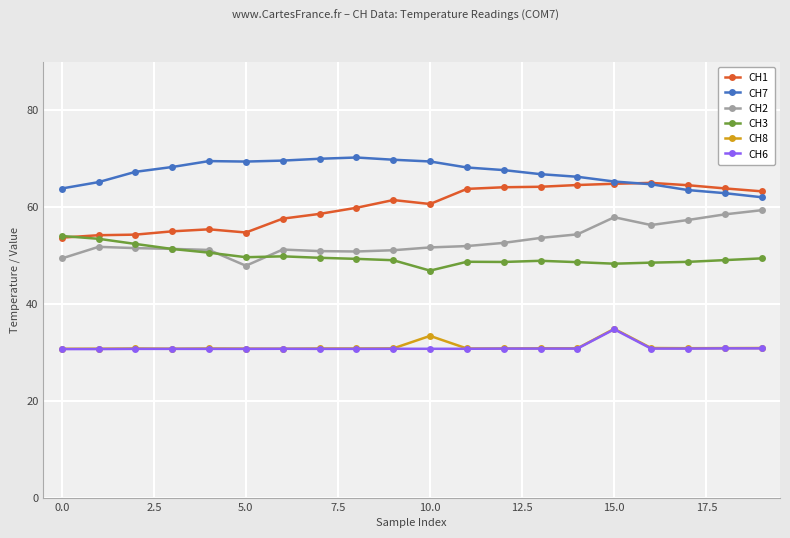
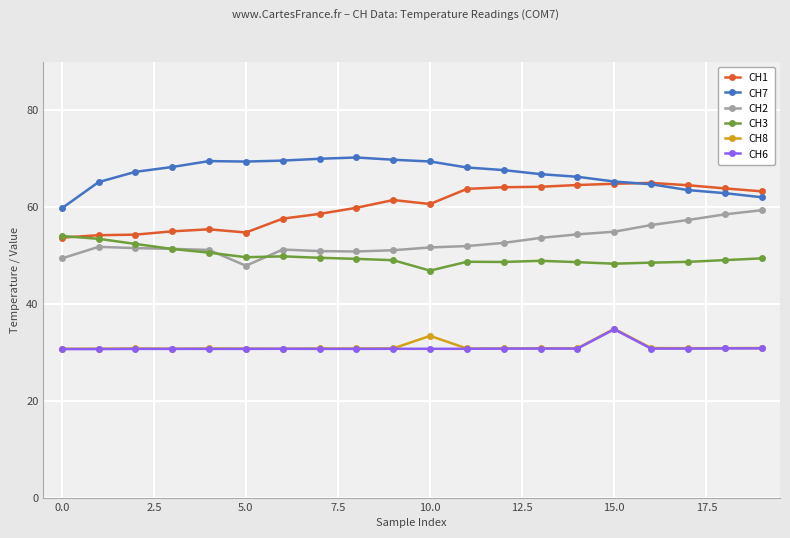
  {
    "CH1": {
      "5.0": 55,
      "10.0": 61
    },
    "CH7": {
-     "0.0": 64,
+     "0.0": 60,
      "5.0": 69,
      "10.0": 69
    },
    "CH2": {
      "0.0": 49,
      "5.0": 48,
      "10.0": 52,
-     "15.0": 58
+     "15.0": 55
    },
    "CH3": {
      "5.0": 50,
      "10.0": 47,
      "15.0": 48
    },
    "CH8": {
      "10.0": 33
    },
    "CH6": {
      "10.0": 31
    }
  }
